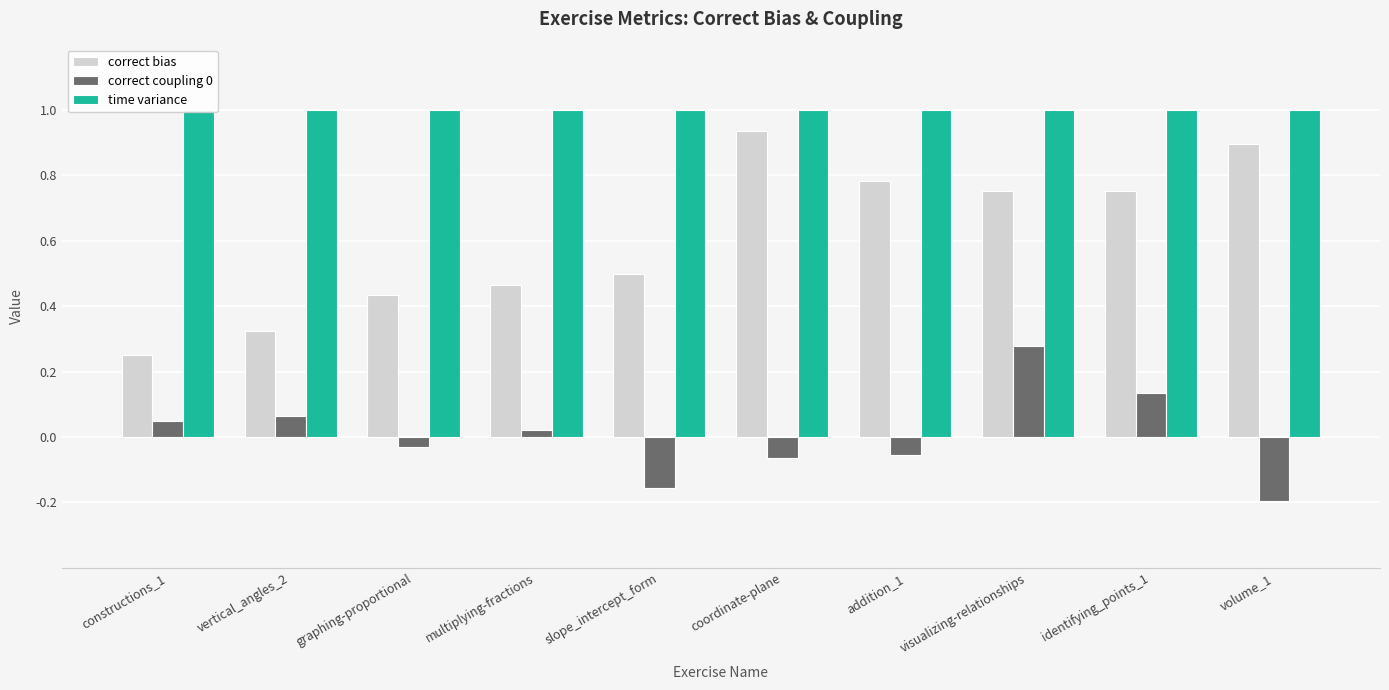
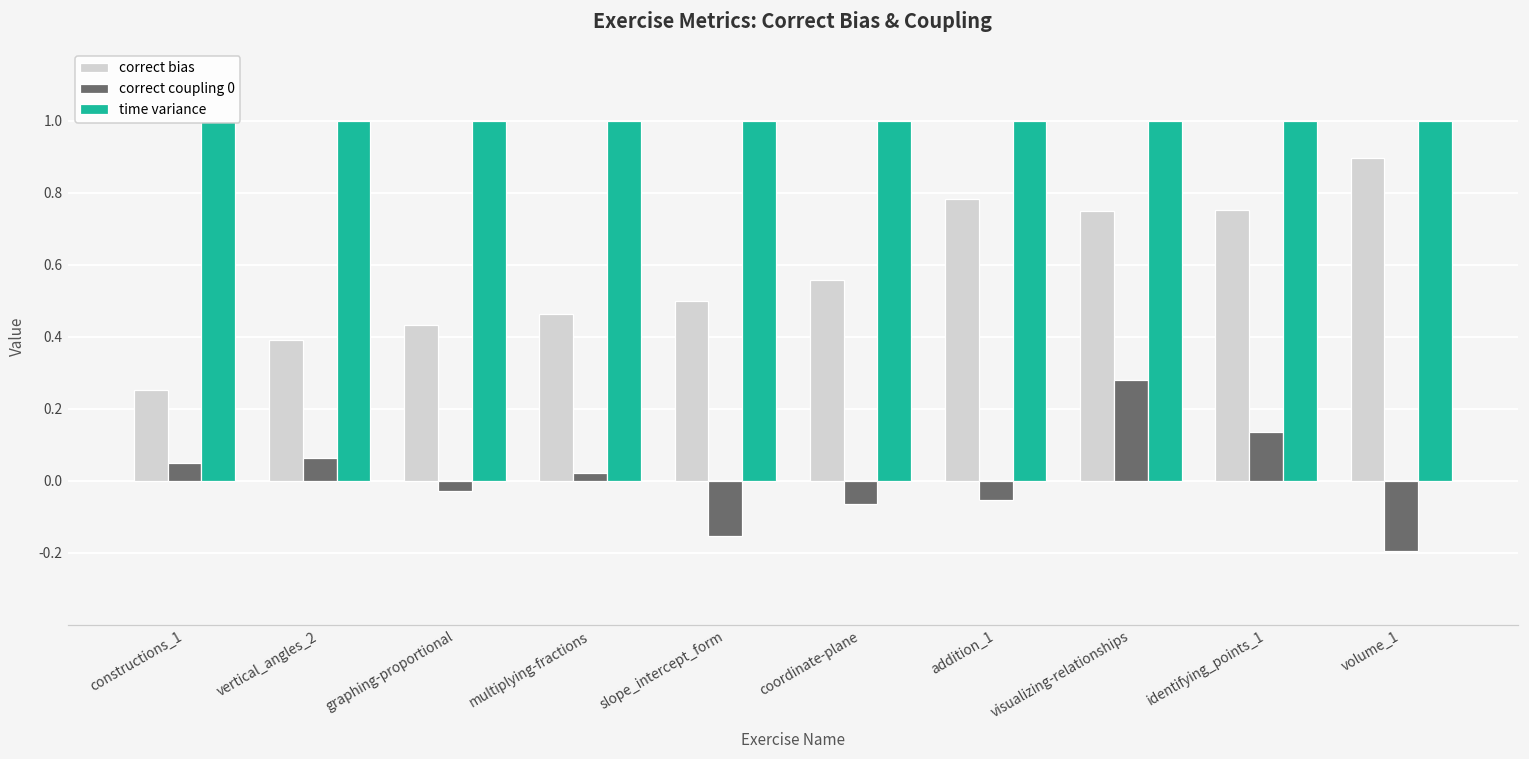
  {
    "correct bias": {
      "constructions_1": 0.25,
-     "vertical_angles_2": 0.32,
+     "vertical_angles_2": 0.39,
      "graphing-proportional": 0.43,
      "multiplying-fractions": 0.46,
      "slope_intercept_form": 0.50,
-     "coordinate-plane": 0.94,
+     "coordinate-plane": 0.56,
      "addition_1": 0.78,
      "visualizing-relationships": 0.75,
      "identifying_points_1": 0.75,
      "volume_1": 0.90
    },
    "correct coupling 0": {
      "constructions_1": 0.05,
      "vertical_angles_2": 0.06,
      "graphing-proportional": -0.03,
      "multiplying-fractions": 0.02,
      "slope_intercept_form": -0.15,
      "coordinate-plane": -0.06,
      "addition_1": -0.05,
      "visualizing-relationships": 0.28,
      "identifying_points_1": 0.13,
      "volume_1": -0.20
    },
    "time variance": {
      "vertical_angles_2": 1.00,
      "graphing-proportional": 1.00,
      "multiplying-fractions": 1.00,
      "slope_intercept_form": 1.00,
      "coordinate-plane": 1.00,
      "addition_1": 1.00,
      "visualizing-relationships": 1.00,
      "identifying_points_1": 1.00,
      "volume_1": 1.00
    }
  }
